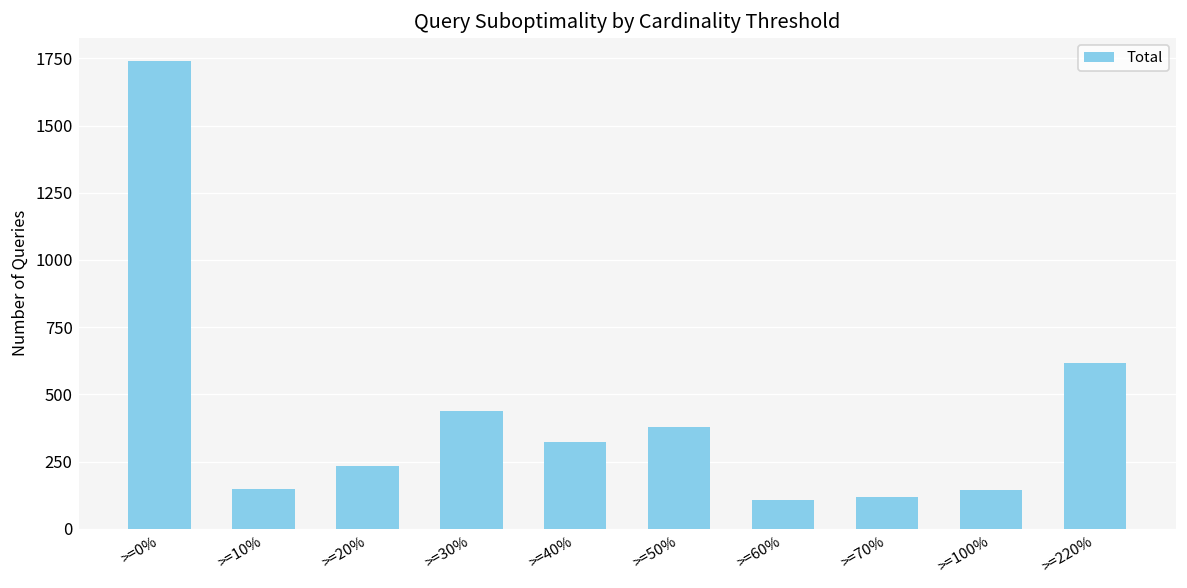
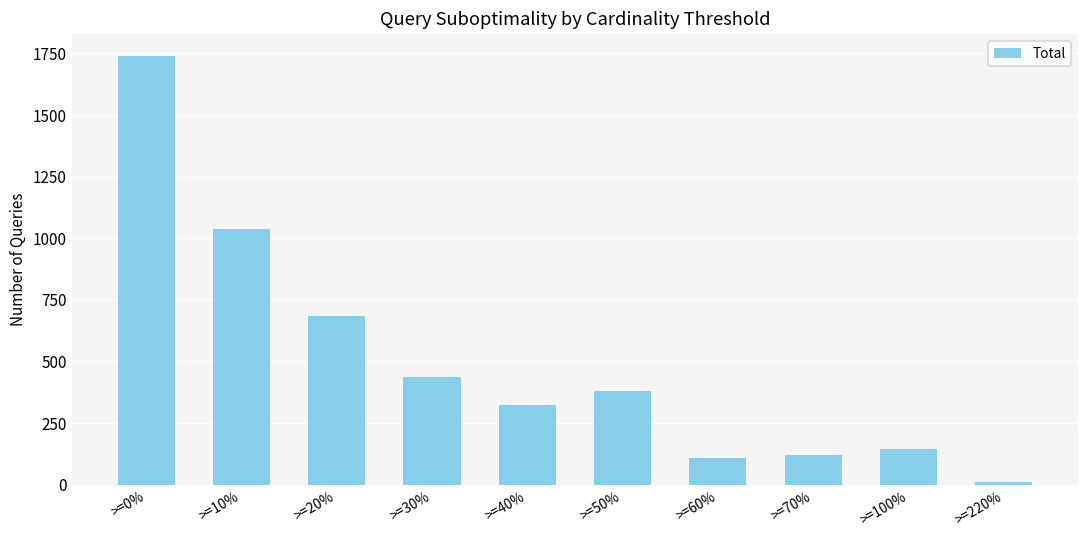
  {
    ">=0%": 1740,
-   ">=10%": 150,
-   ">=20%": 230,
+   ">=10%": 1040,
+   ">=20%": 680,
    ">=30%": 440,
    ">=40%": 320,
    ">=50%": 380,
    ">=60%": 110,
    ">=70%": 120,
    ">=100%": 140,
-   ">=220%": 620
+   ">=220%": 10
  }
